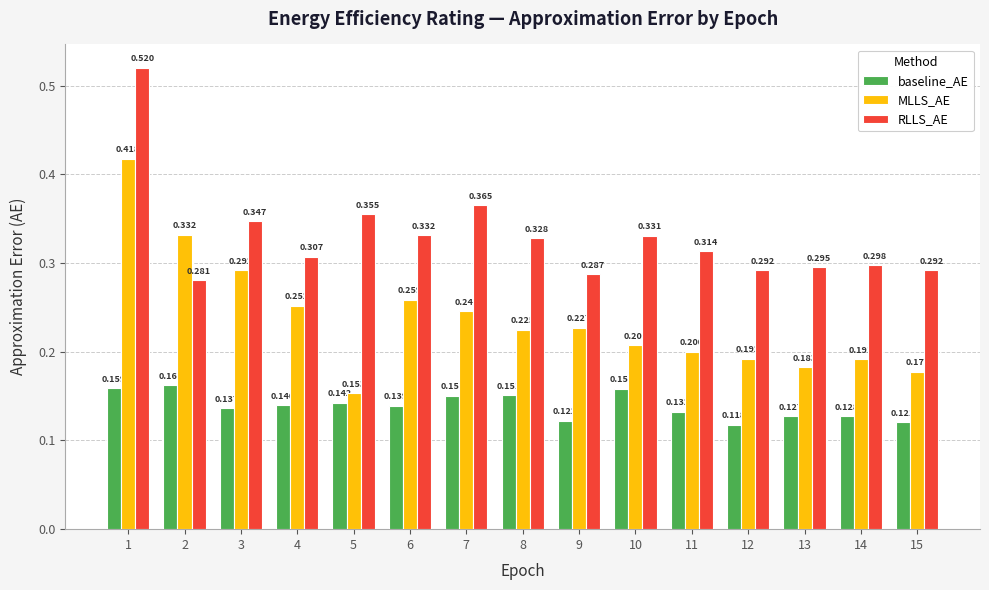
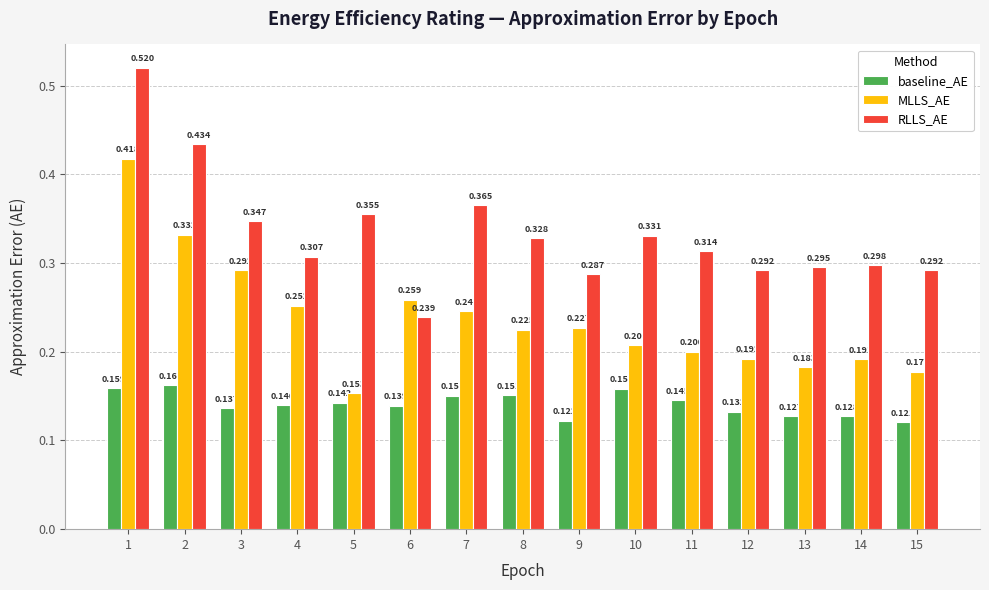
  {
    "baseline_AE": {
      "1": 0.159,
      "2": 0.162,
      "3": 0.137,
      "4": 0.140,
      "5": 0.142,
      "6": 0.139,
      "7": 0.150,
      "8": 0.151,
      "9": 0.122,
      "10": 0.158,
-     "11": 0.132,
-     "12": 0.118,
+     "11": 0.145,
+     "12": 0.132,
      "13": 0.127,
      "14": 0.128,
      "15": 0.121
    },
    "MLLS_AE": {
      "1": 0.418,
      "2": 0.332,
      "3": 0.292,
      "4": 0.252,
      "5": 0.153,
      "6": 0.259,
      "7": 0.246,
      "8": 0.225,
      "9": 0.227,
      "10": 0.207,
      "11": 0.200,
      "12": 0.192,
      "13": 0.183,
      "14": 0.191,
      "15": 0.177
    },
    "RLLS_AE": {
      "1": 0.520,
-     "2": 0.281,
+     "2": 0.434,
      "3": 0.347,
      "4": 0.307,
      "5": 0.355,
-     "6": 0.332,
+     "6": 0.239,
      "7": 0.365,
      "8": 0.328,
      "9": 0.287,
      "10": 0.331,
      "11": 0.314,
      "12": 0.292,
      "13": 0.295,
      "14": 0.298,
      "15": 0.292
    }
  }
